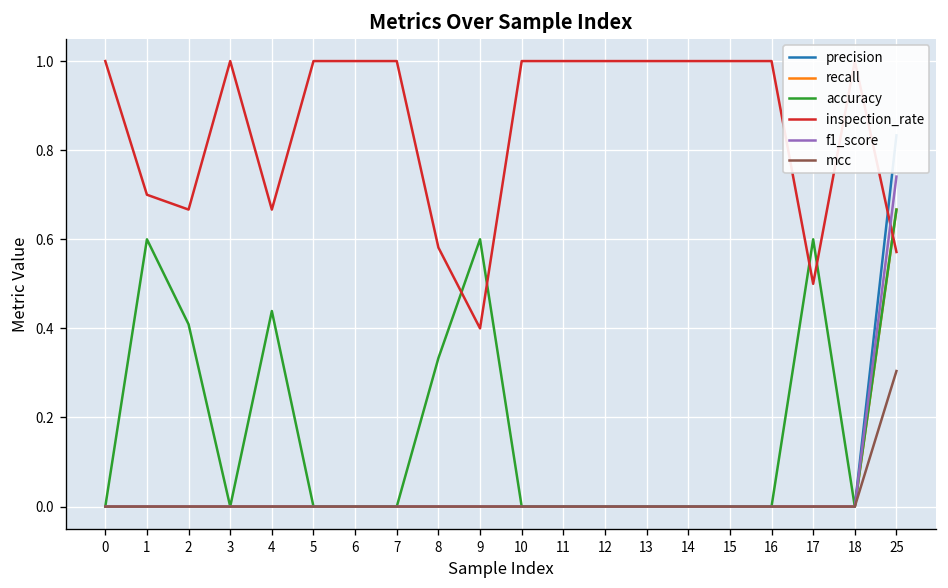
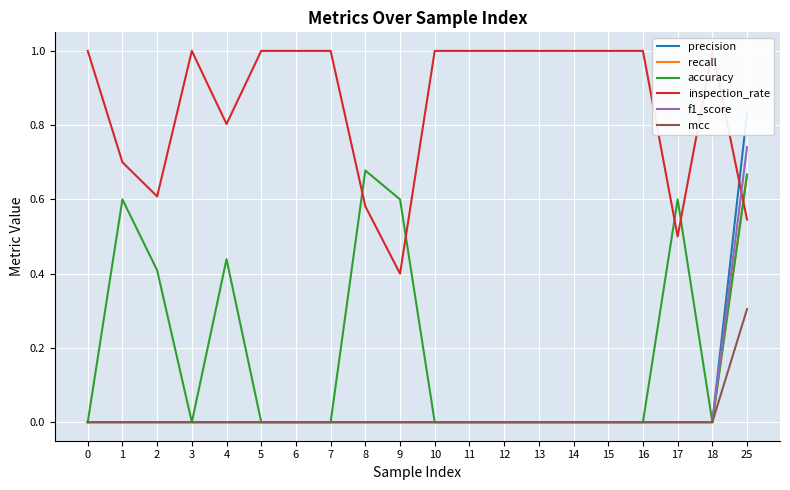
  {
    "accuracy": {
      "1": 0.60,
      "2": 0.41,
      "4": 0.44,
-     "8": 0.33,
+     "8": 0.68,
      "9": 0.60,
      "17": 0.60
    },
    "inspection_rate": {
      "0": 1.00,
      "1": 0.70,
-     "2": 0.67,
+     "2": 0.61,
      "3": 1.00,
-     "4": 0.67,
+     "4": 0.80,
      "5": 1.00,
      "6": 1.00,
      "7": 1.00,
      "8": 0.58,
      "9": 0.40,
      "10": 1.00,
      "11": 1.00,
      "12": 1.00,
      "13": 1.00,
      "14": 1.00,
      "15": 1.00,
      "16": 1.00,
      "17": 0.50,
-     "25": 0.57
+     "25": 0.55
    },
    "f1_score": {
      "25": 0.74
    },
    "mcc": {
      "25": 0.30
    }
  }
